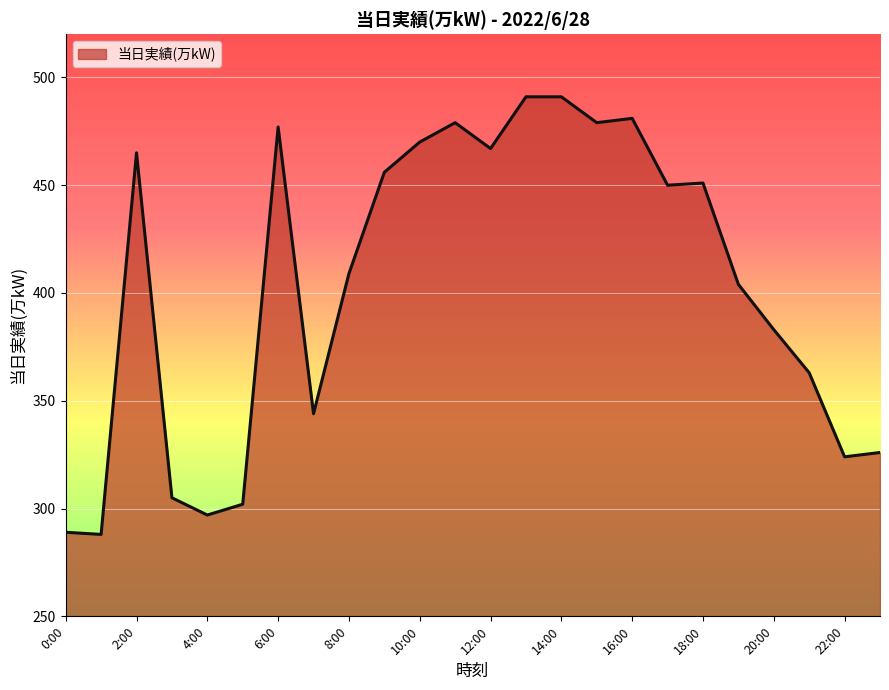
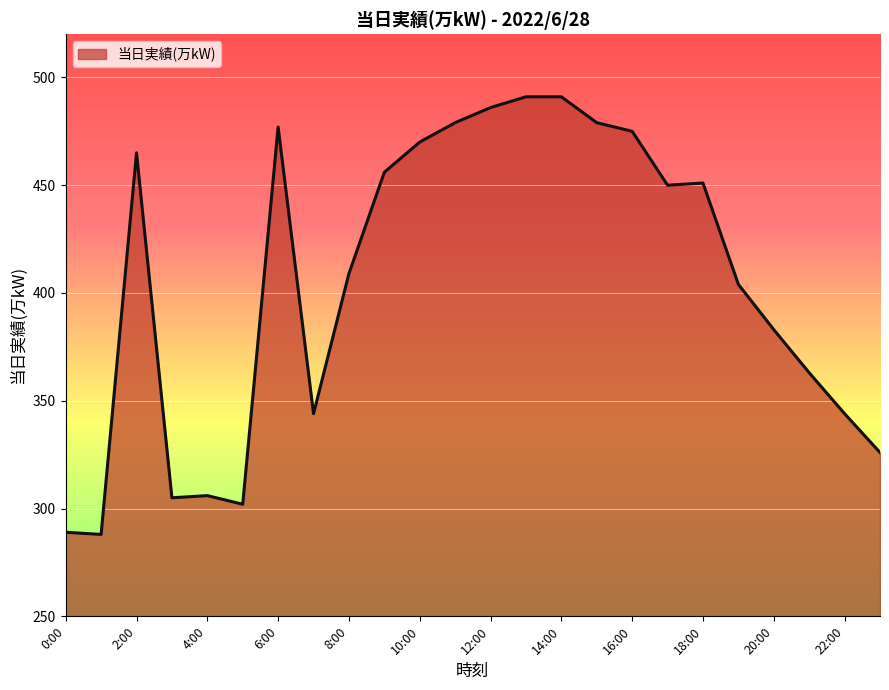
  {
    "0:00": 289,
    "2:00": 465,
-   "4:00": 297,
+   "4:00": 306,
    "6:00": 477,
    "8:00": 409,
    "10:00": 470,
-   "12:00": 467,
+   "12:00": 486,
    "14:00": 491,
-   "16:00": 481,
+   "16:00": 475,
    "18:00": 451,
    "20:00": 383,
-   "22:00": 324
+   "22:00": 344
  }
